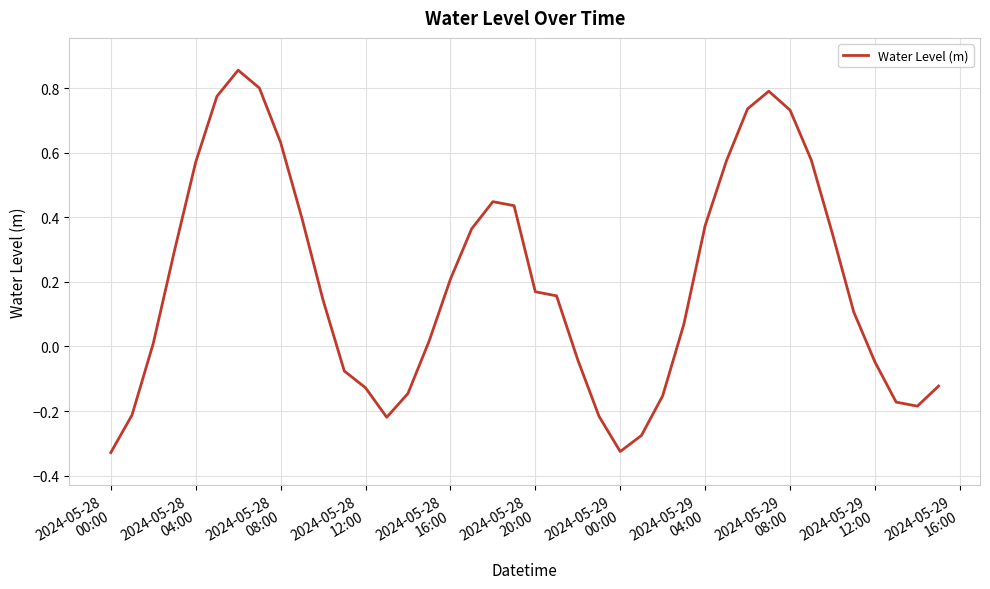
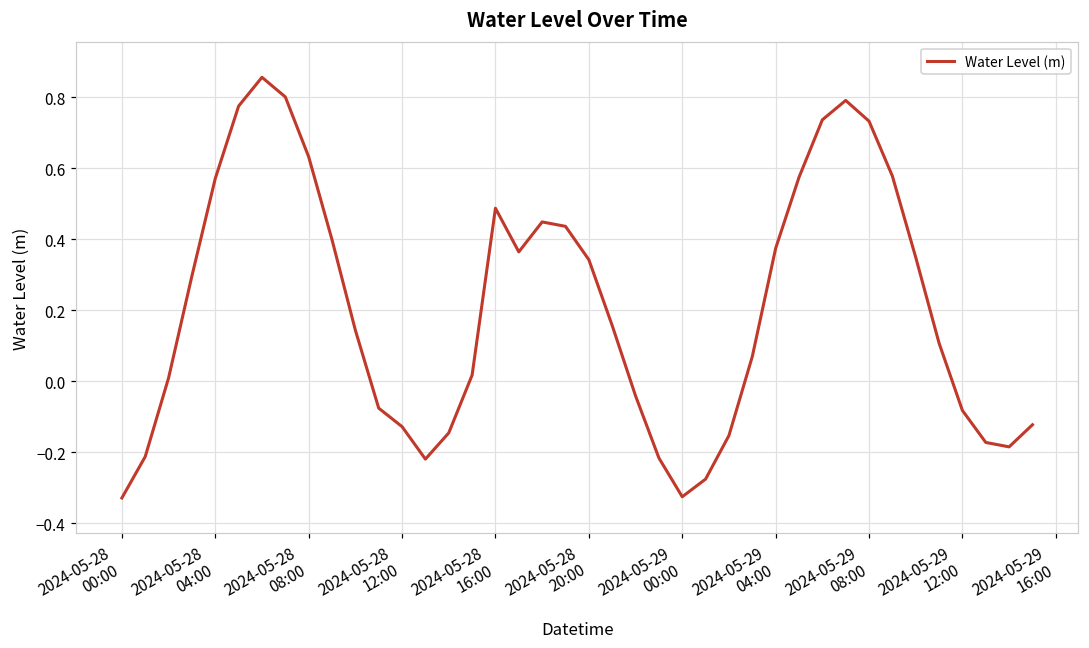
  {
    "2024-05-28 00:00": -0.33,
    "2024-05-28 04:00": 0.57,
    "2024-05-28 08:00": 0.63,
    "2024-05-28 12:00": -0.13,
-   "2024-05-28 16:00": 0.21,
-   "2024-05-28 20:00": 0.17,
+   "2024-05-28 16:00": 0.49,
+   "2024-05-28 20:00": 0.34,
    "2024-05-29 00:00": -0.33,
    "2024-05-29 04:00": 0.37,
    "2024-05-29 08:00": 0.73,
-   "2024-05-29 12:00": -0.05
+   "2024-05-29 12:00": -0.08
  }
